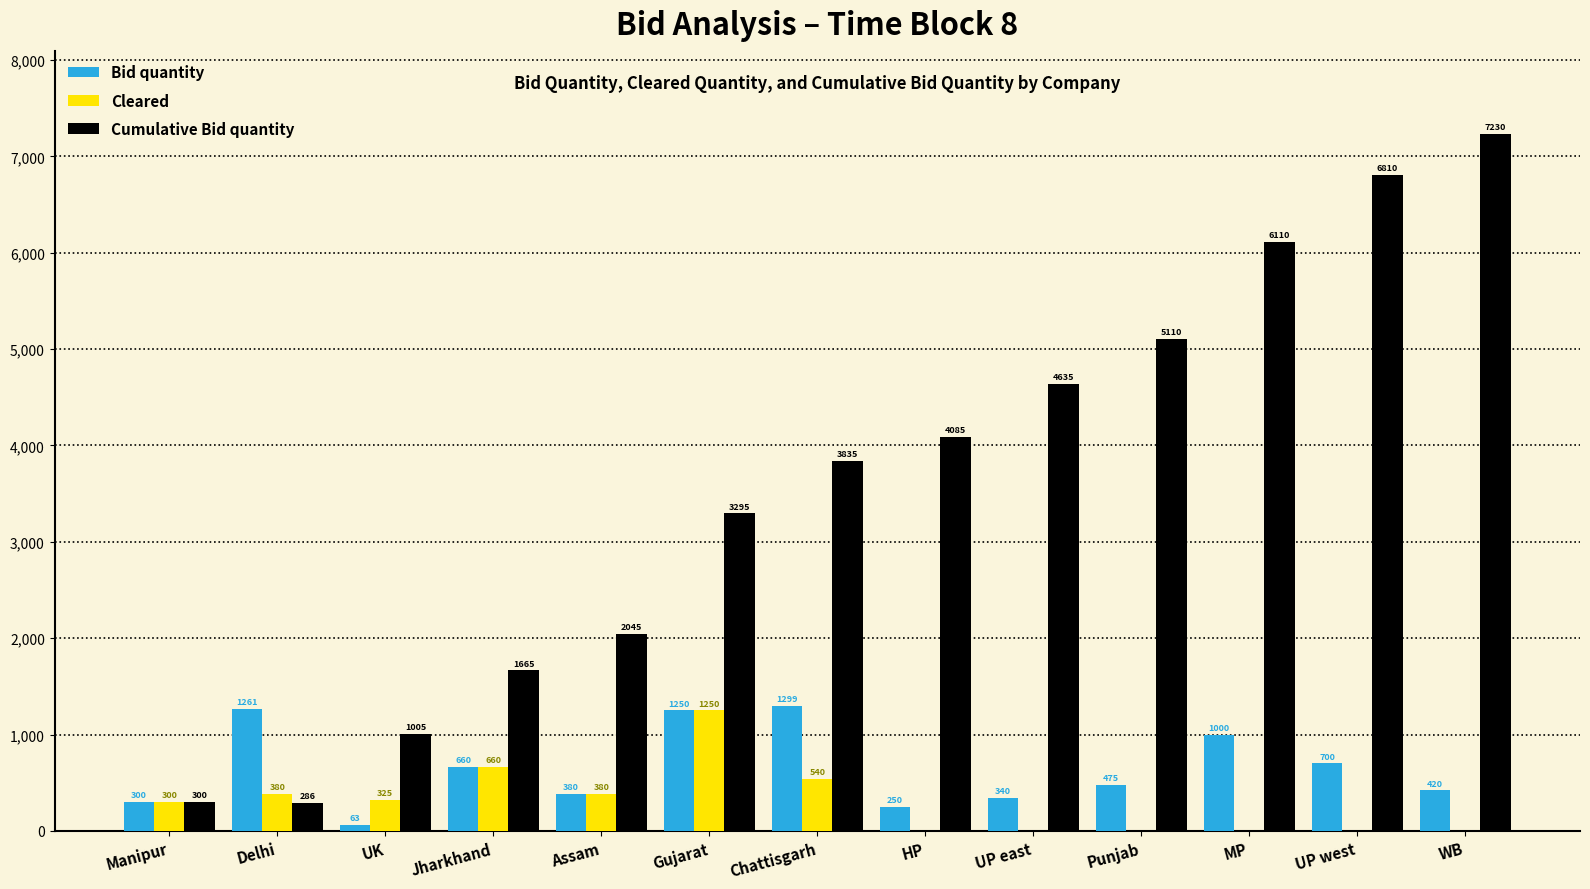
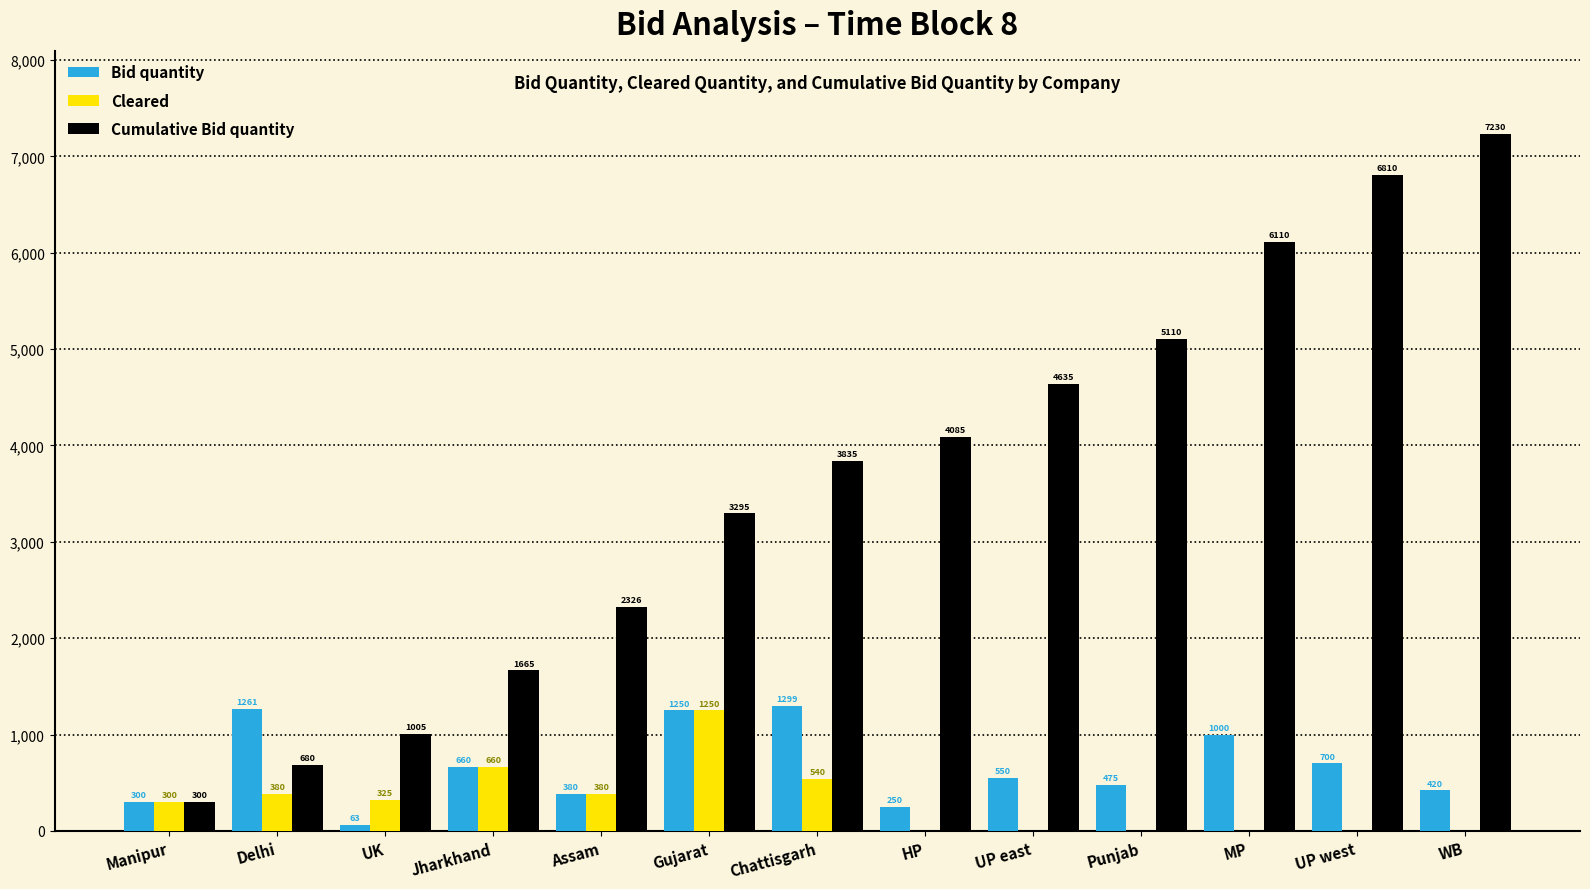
  {
    "Bid quantity": {
      "Manipur": 300,
      "Delhi": 1261,
      "UK": 63,
      "Jharkhand": 660,
      "Assam": 380,
      "Gujarat": 1250,
      "Chattisgarh": 1299,
      "HP": 250,
-     "UP east": 340,
+     "UP east": 550,
      "Punjab": 475,
      "MP": 1000,
      "UP west": 700,
      "WB": 420
    },
    "Cleared": {
      "Manipur": 300,
      "Delhi": 380,
      "UK": 325,
      "Jharkhand": 660,
      "Assam": 380,
      "Gujarat": 1250,
      "Chattisgarh": 540
    },
    "Cumulative Bid quantity": {
      "Manipur": 300,
-     "Delhi": 286,
+     "Delhi": 680,
      "UK": 1005,
      "Jharkhand": 1665,
-     "Assam": 2045,
+     "Assam": 2326,
      "Gujarat": 3295,
      "Chattisgarh": 3835,
      "HP": 4085,
      "UP east": 4635,
      "Punjab": 5110,
      "MP": 6110,
      "UP west": 6810,
      "WB": 7230
    }
  }
